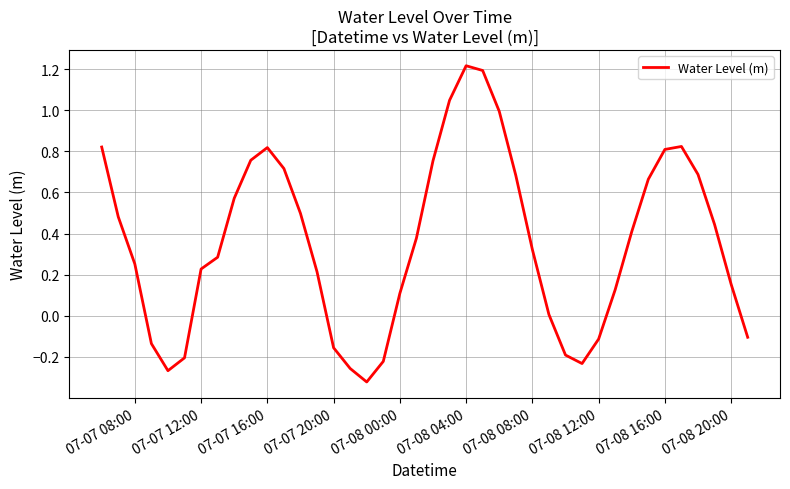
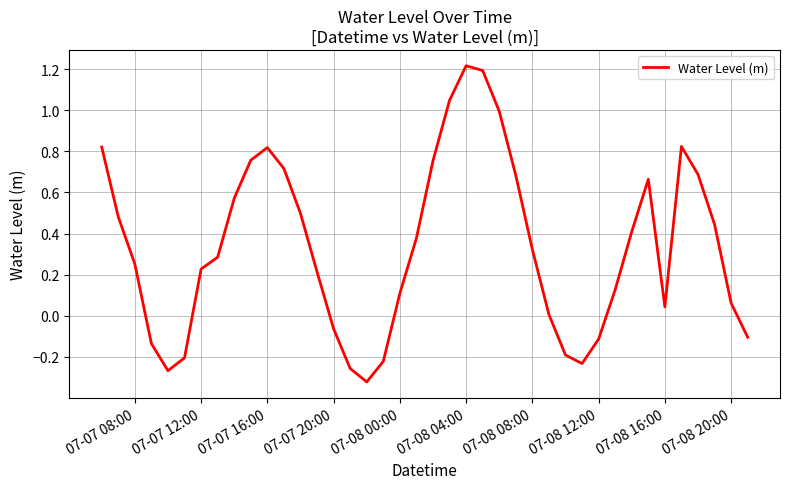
  {
    "07-07 08:00": 0.25,
    "07-07 12:00": 0.23,
    "07-07 16:00": 0.82,
-   "07-07 20:00": -0.16,
+   "07-07 20:00": -0.06,
    "07-08 00:00": 0.11,
    "07-08 04:00": 1.22,
    "07-08 08:00": 0.32,
    "07-08 12:00": -0.11,
-   "07-08 16:00": 0.81,
-   "07-08 20:00": 0.15
+   "07-08 16:00": 0.04,
+   "07-08 20:00": 0.06
  }
